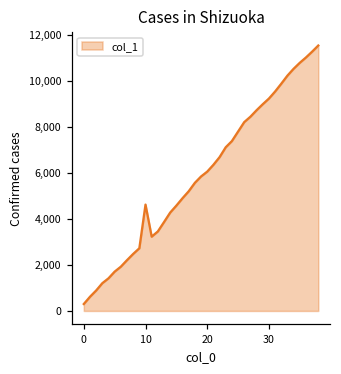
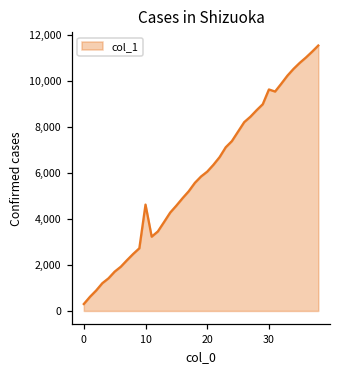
  {
    "0": "300",
    "10": "4,600",
    "20": "6,100",
-   "30": "9,200"
+   "30": "9,600"
  }
